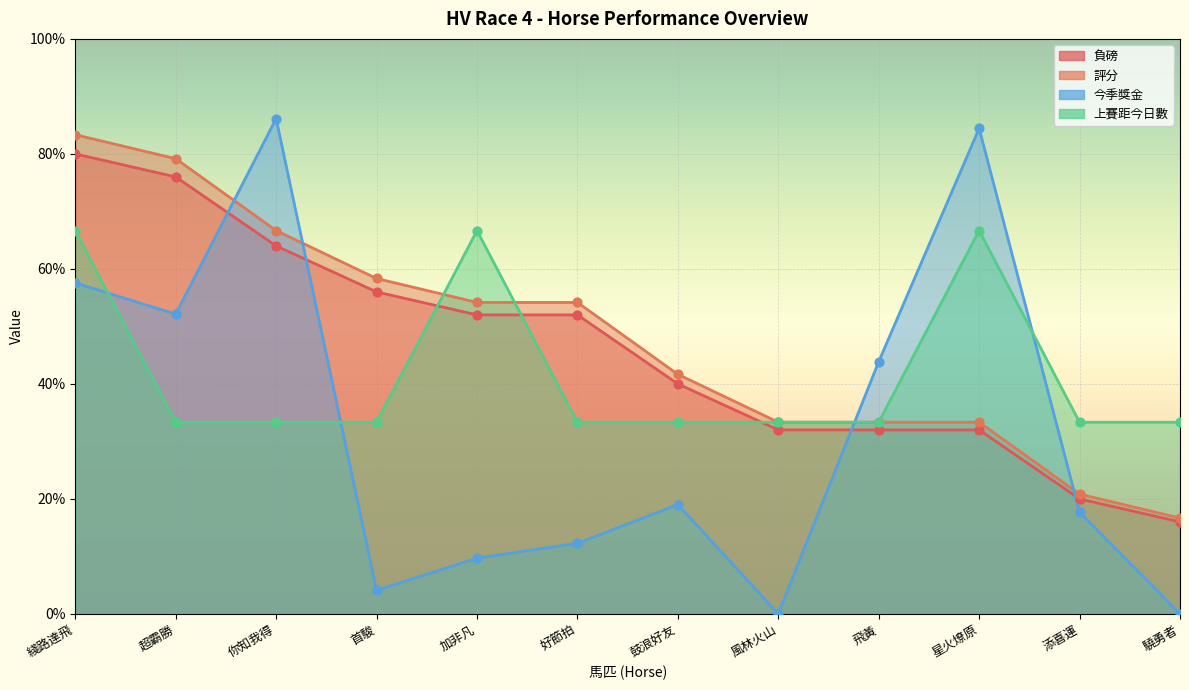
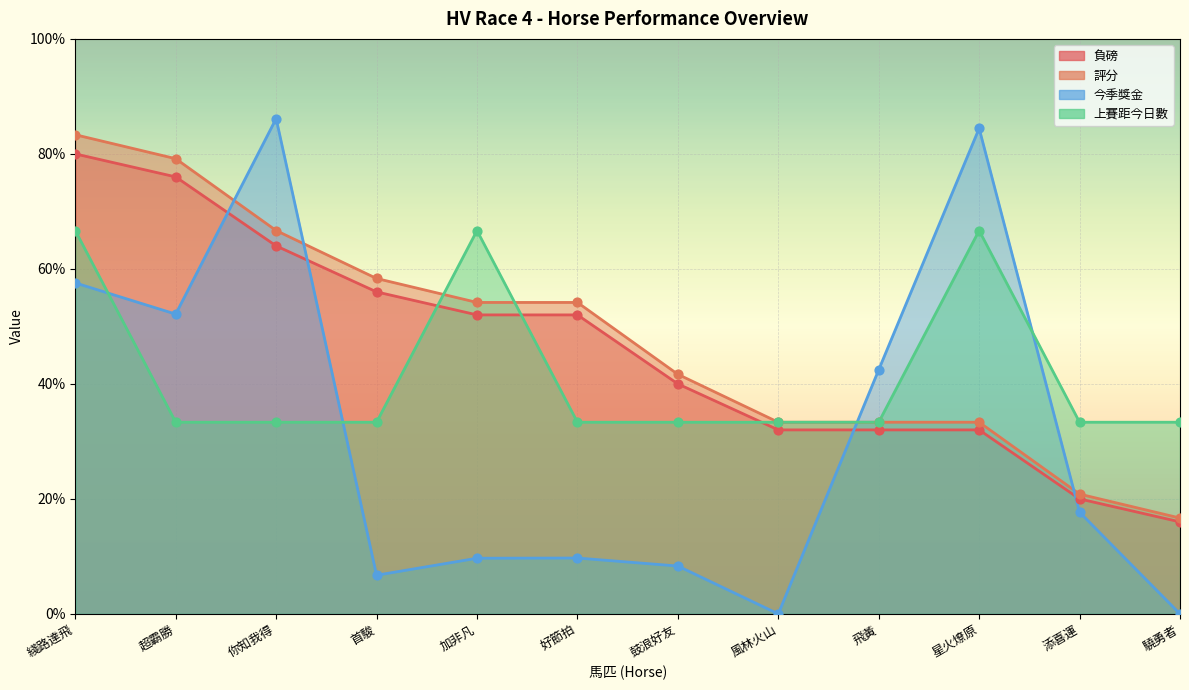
  {
    "今季獎金": {
      "綫路達飛": "58%",
      "超霸勝": "52%",
      "你知我得": "86%",
-     "首駿": "4%",
+     "首駿": "7%",
      "加非凡": "10%",
-     "好節拍": "12%",
-     "鼓浪好友": "19%",
+     "好節拍": "10%",
+     "鼓浪好友": "8%",
      "風林火山": "0%",
-     "飛黃": "44%",
+     "飛黃": "42%",
      "星火燎原": "84%",
      "添喜運": "18%",
      "驍勇者": "0%"
    },
    "上賽距今日數": {
      "綫路達飛": "67%",
      "超霸勝": "33%",
      "你知我得": "33%",
      "首駿": "33%",
      "加非凡": "67%",
      "好節拍": "33%",
      "鼓浪好友": "33%",
      "星火燎原": "67%",
      "添喜運": "33%",
      "驍勇者": "33%"
    }
  }
